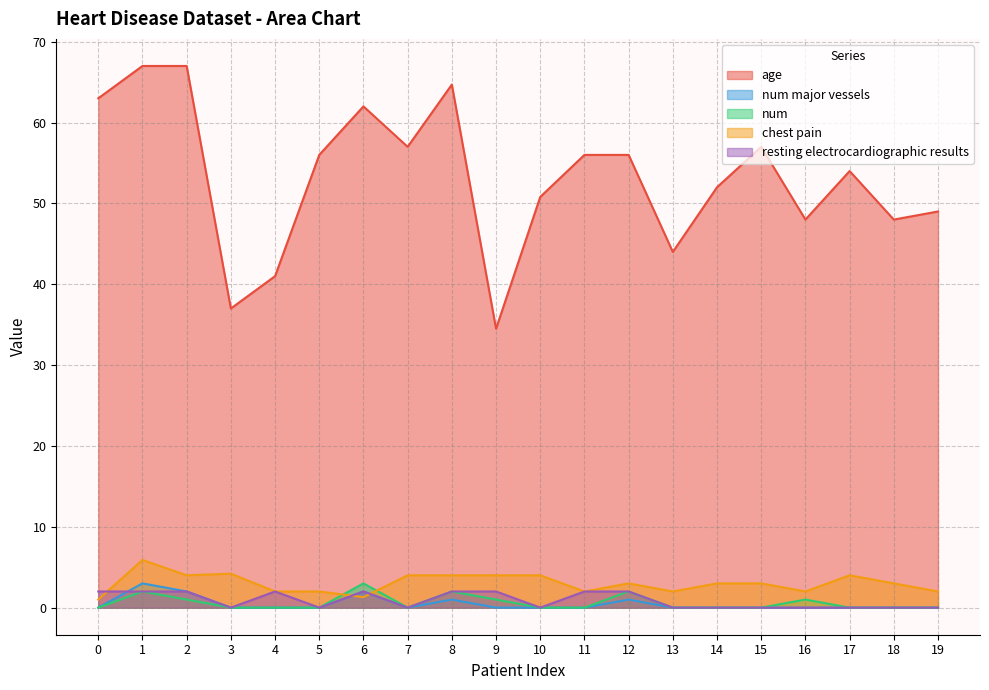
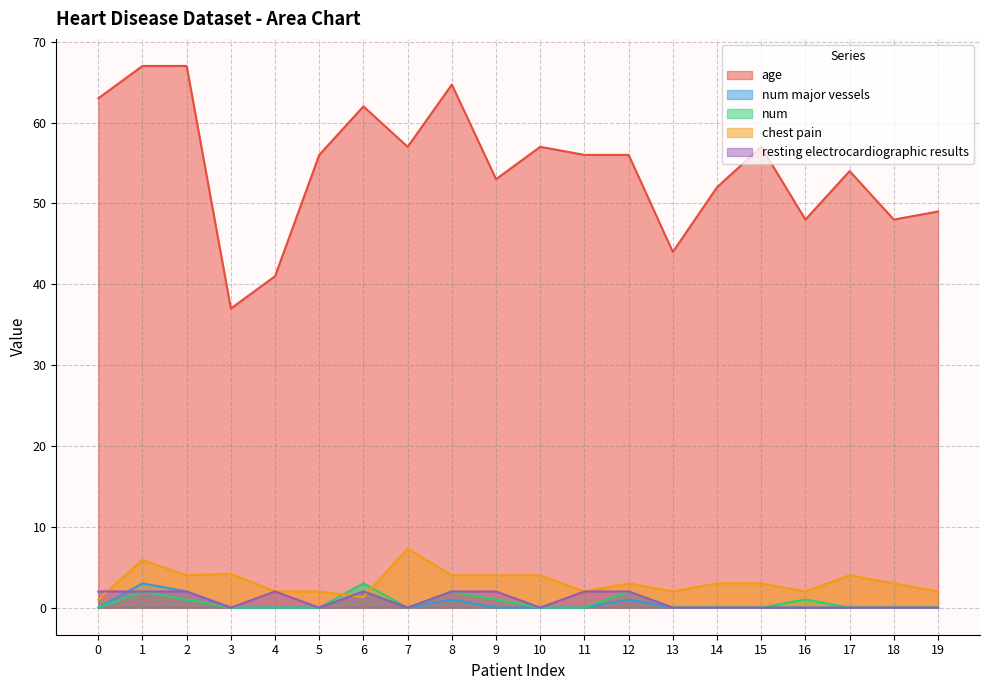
  {
    "age": {
      "0": 63,
      "1": 67,
      "2": 67,
      "3": 37,
      "4": 41,
      "5": 56,
      "6": 62,
      "7": 57,
      "8": 65,
-     "9": 35,
-     "10": 51,
+     "9": 53,
+     "10": 57,
      "11": 56,
      "12": 56,
      "13": 44,
      "14": 52,
      "16": 48,
      "17": 54,
      "18": 48,
      "19": 49
    },
    "num major vessels": {
      "1": 3,
      "8": 1,
      "9": 0,
      "12": 1
    },
    "num": {
      "2": 1,
      "6": 3,
      "9": 1,
      "16": 1
    },
    "chest pain": {
      "0": 1,
      "1": 6,
      "2": 4,
      "3": 4,
      "5": 2,
      "6": 1,
-     "7": 4,
+     "7": 7,
      "8": 4,
      "9": 4,
      "10": 4,
      "12": 3,
      "13": 2,
      "14": 3,
      "15": 3,
      "16": 2,
      "17": 4,
      "18": 3,
      "19": 2
    },
    "resting electrocardiographic results": {
      "0": 2,
      "9": 2
    }
  }
